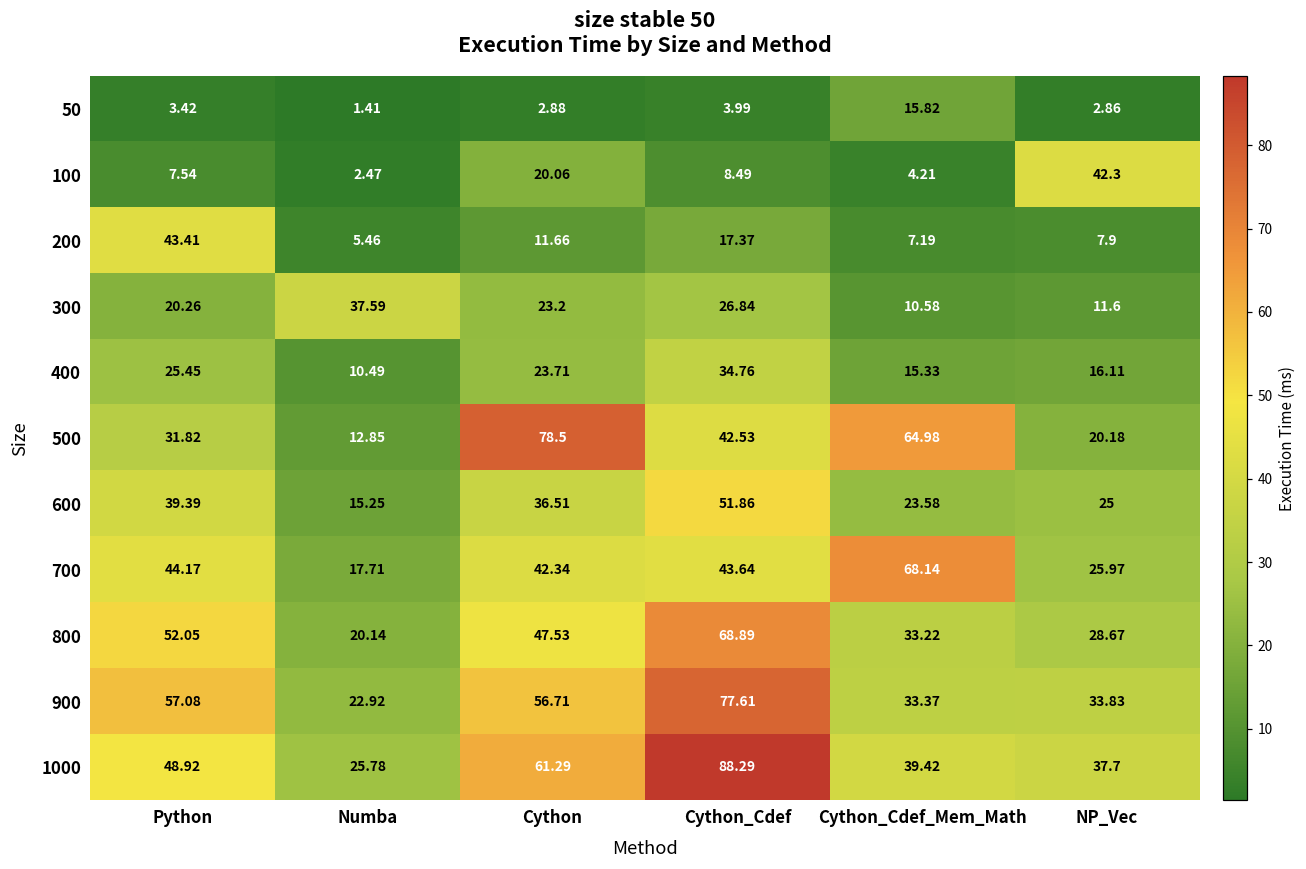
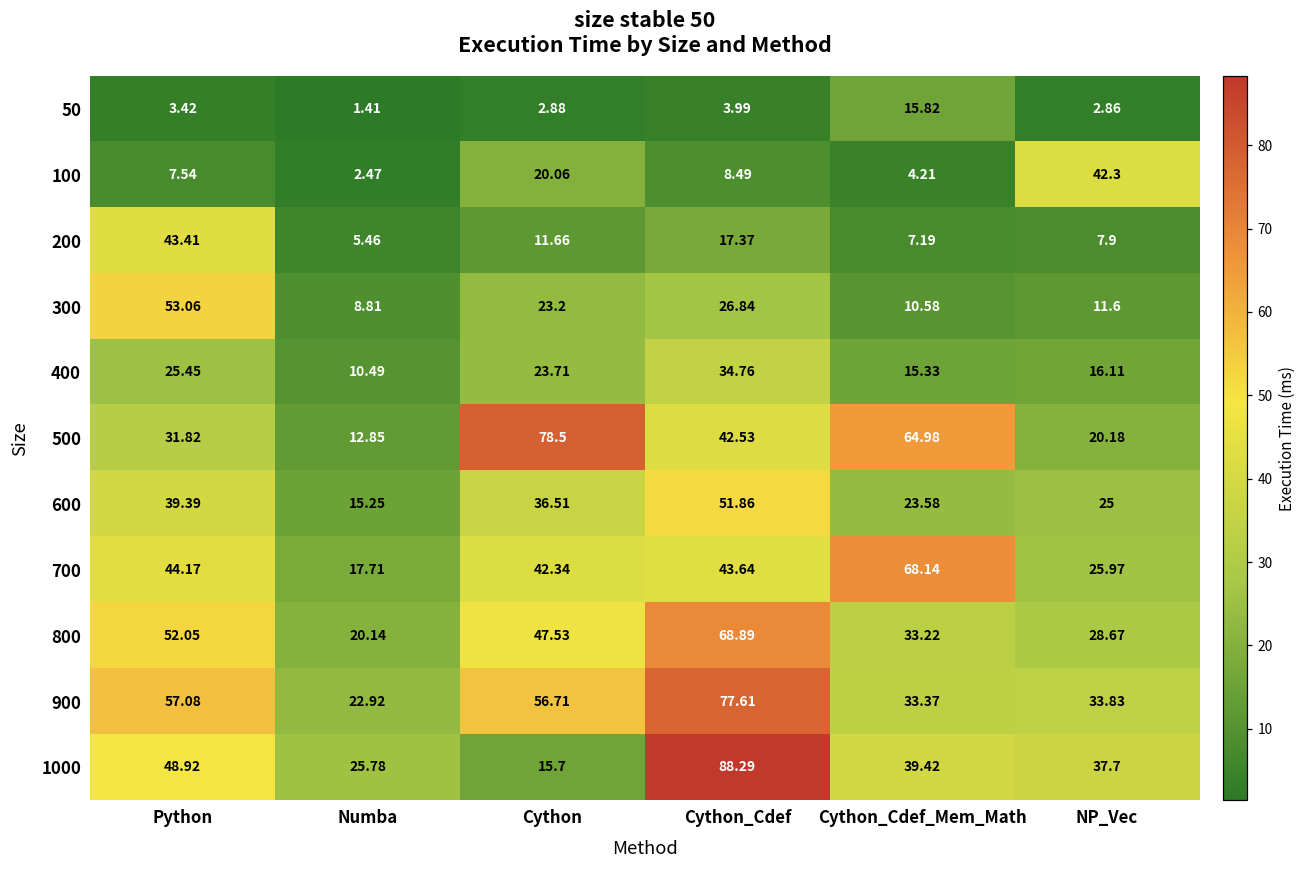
  {
    "50": {
      "Python": 3.42,
      "Numba": 1.41,
      "Cython": 2.88,
      "Cython_Cdef": 3.99,
      "Cython_Cdef_Mem_Math": 15.82,
      "NP_Vec": 2.86
    },
    "100": {
      "Python": 7.54,
      "Numba": 2.47,
      "Cython": 20.06,
      "Cython_Cdef": 8.49,
      "Cython_Cdef_Mem_Math": 4.21,
      "NP_Vec": 42.3
    },
    "200": {
      "Python": 43.41,
      "Numba": 5.46,
      "Cython": 11.66,
      "Cython_Cdef": 17.37,
      "Cython_Cdef_Mem_Math": 7.19,
      "NP_Vec": 7.9
    },
    "300": {
-     "Python": 20.26,
-     "Numba": 37.59,
+     "Python": 53.06,
+     "Numba": 8.81,
      "Cython": 23.2,
      "Cython_Cdef": 26.84,
      "Cython_Cdef_Mem_Math": 10.58,
      "NP_Vec": 11.6
    },
    "400": {
      "Python": 25.45,
      "Numba": 10.49,
      "Cython": 23.71,
      "Cython_Cdef": 34.76,
      "Cython_Cdef_Mem_Math": 15.33,
      "NP_Vec": 16.11
    },
    "500": {
      "Python": 31.82,
      "Numba": 12.85,
      "Cython": 78.5,
      "Cython_Cdef": 42.53,
      "Cython_Cdef_Mem_Math": 64.98,
      "NP_Vec": 20.18
    },
    "600": {
      "Python": 39.39,
      "Numba": 15.25,
      "Cython": 36.51,
      "Cython_Cdef": 51.86,
      "Cython_Cdef_Mem_Math": 23.58,
      "NP_Vec": 25
    },
    "700": {
      "Python": 44.17,
      "Numba": 17.71,
      "Cython": 42.34,
      "Cython_Cdef": 43.64,
      "Cython_Cdef_Mem_Math": 68.14,
      "NP_Vec": 25.97
    },
    "800": {
      "Python": 52.05,
      "Numba": 20.14,
      "Cython": 47.53,
      "Cython_Cdef": 68.89,
      "Cython_Cdef_Mem_Math": 33.22,
      "NP_Vec": 28.67
    },
    "900": {
      "Python": 57.08,
      "Numba": 22.92,
      "Cython": 56.71,
      "Cython_Cdef": 77.61,
      "Cython_Cdef_Mem_Math": 33.37,
      "NP_Vec": 33.83
    },
    "1000": {
      "Python": 48.92,
      "Numba": 25.78,
-     "Cython": 61.29,
+     "Cython": 15.7,
      "Cython_Cdef": 88.29,
      "Cython_Cdef_Mem_Math": 39.42,
      "NP_Vec": 37.7
    }
  }
